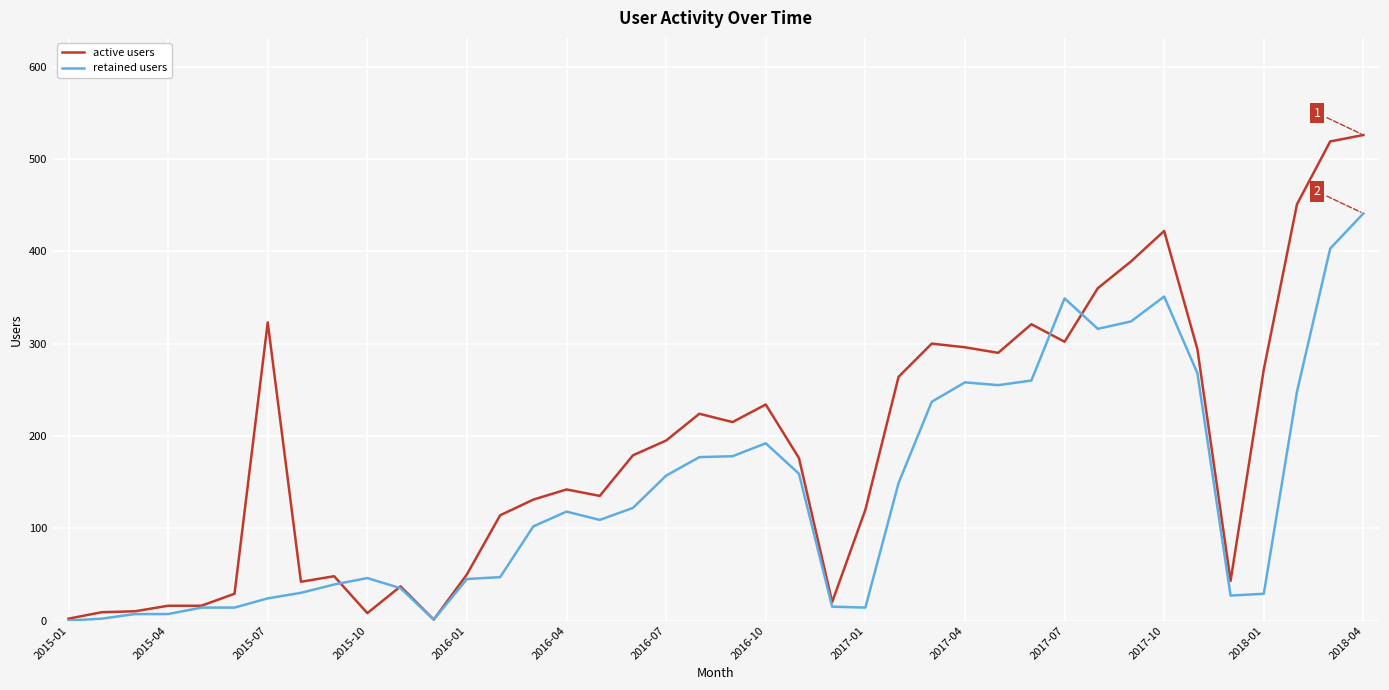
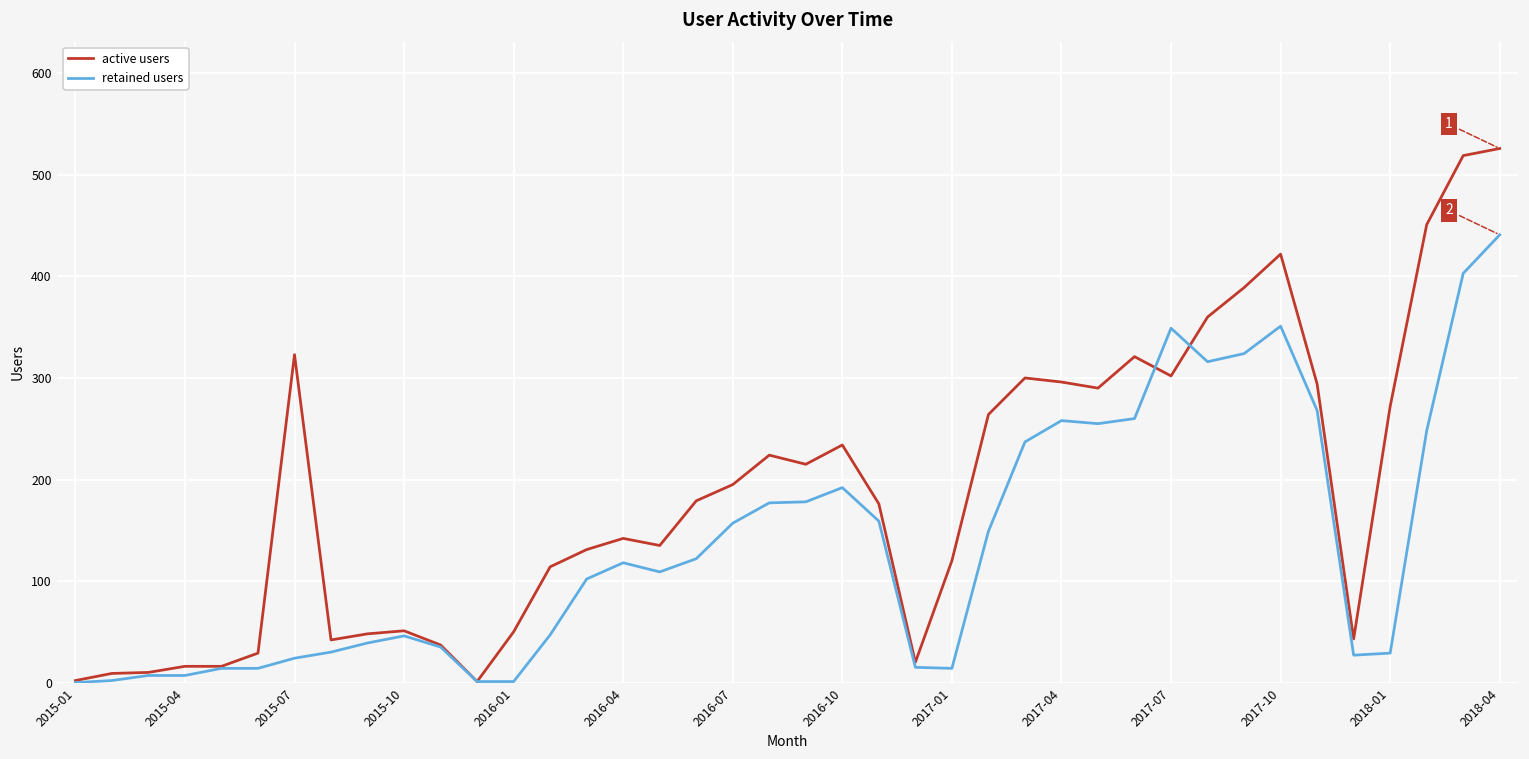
  {
    "active users": {
      "2015-04": 20,
      "2015-07": 320,
-     "2015-10": 10,
+     "2015-10": 50,
      "2016-01": 50,
      "2016-04": 140,
      "2016-07": 200,
      "2016-10": 230,
      "2017-01": 120,
      "2017-04": 300,
      "2017-07": 300,
      "2017-10": 420,
      "2018-01": 270,
      "2018-04": 530
    },
    "retained users": {
      "2015-04": 10,
      "2015-07": 20,
      "2015-10": 50,
-     "2016-01": 50,
+     "2016-01": 0,
      "2016-04": 120,
      "2016-07": 160,
      "2016-10": 190,
      "2017-01": 10,
      "2017-04": 260,
      "2017-07": 350,
      "2017-10": 350,
      "2018-01": 30,
      "2018-04": 440
    }
  }
